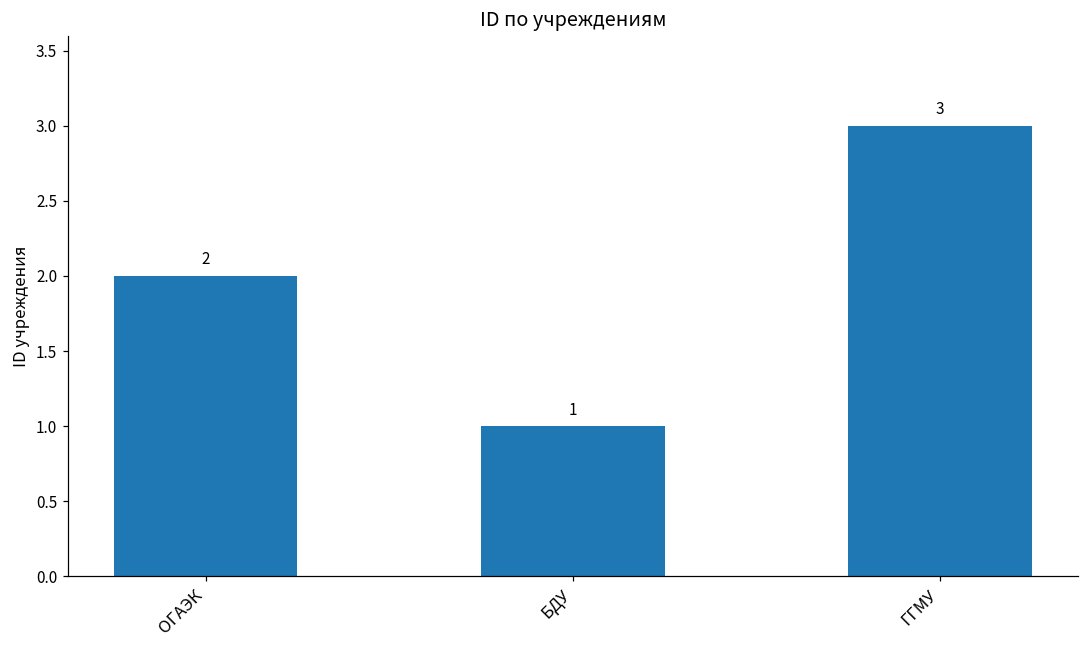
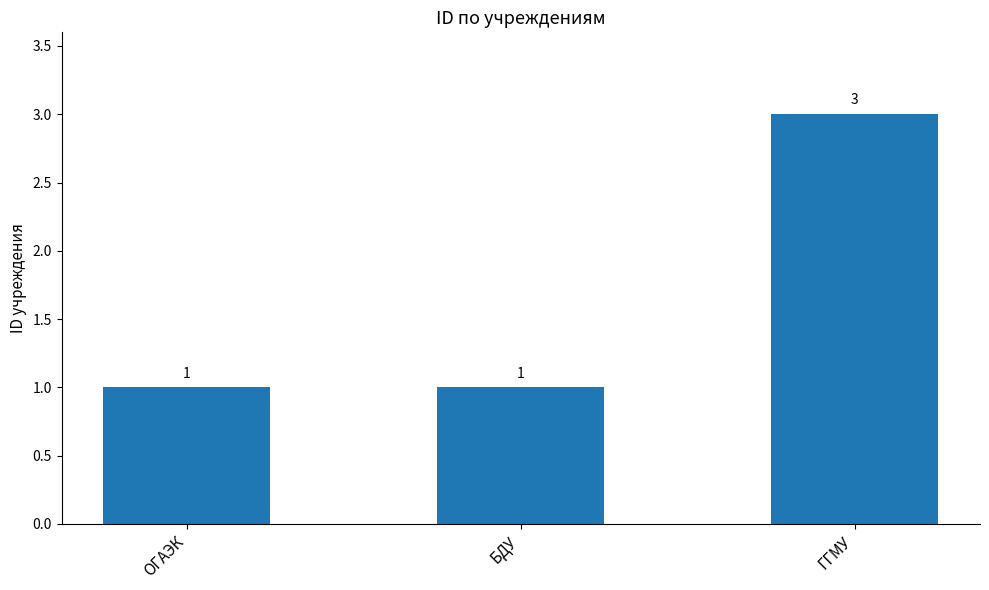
  {
-   "ОГАЭК": 2,
+   "ОГАЭК": 1,
    "БДУ": 1,
    "ГГМУ": 3
  }
